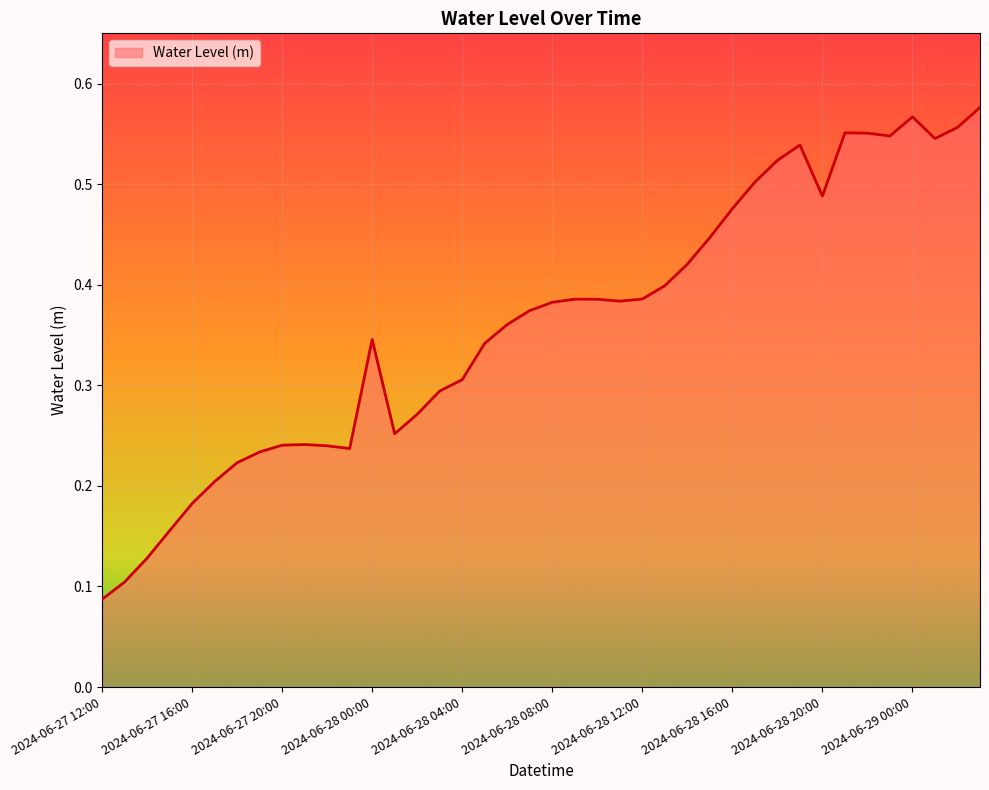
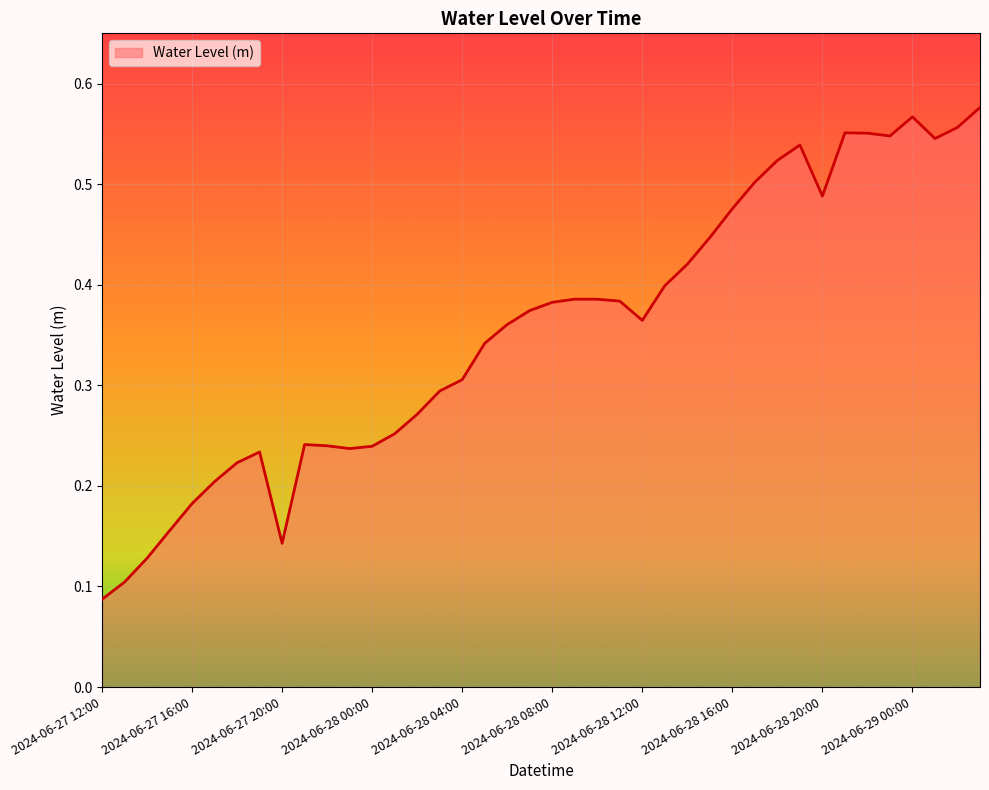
  {
    "2024-06-27 12:00": 0.087,
    "2024-06-27 16:00": 0.182,
-   "2024-06-27 20:00": 0.240,
-   "2024-06-28 00:00": 0.346,
+   "2024-06-27 20:00": 0.143,
+   "2024-06-28 00:00": 0.239,
    "2024-06-28 04:00": 0.306,
    "2024-06-28 08:00": 0.383,
-   "2024-06-28 12:00": 0.386,
+   "2024-06-28 12:00": 0.365,
    "2024-06-28 16:00": 0.476,
    "2024-06-28 20:00": 0.488,
    "2024-06-29 00:00": 0.567
  }
